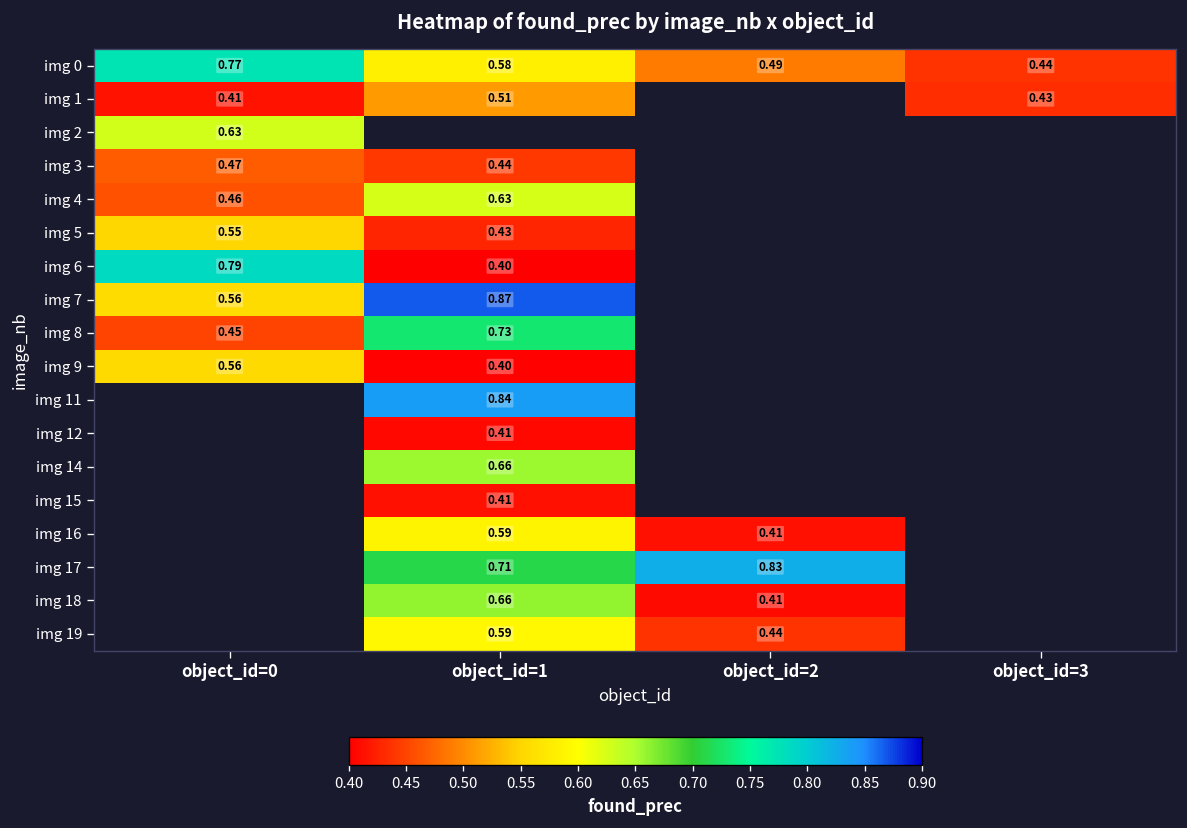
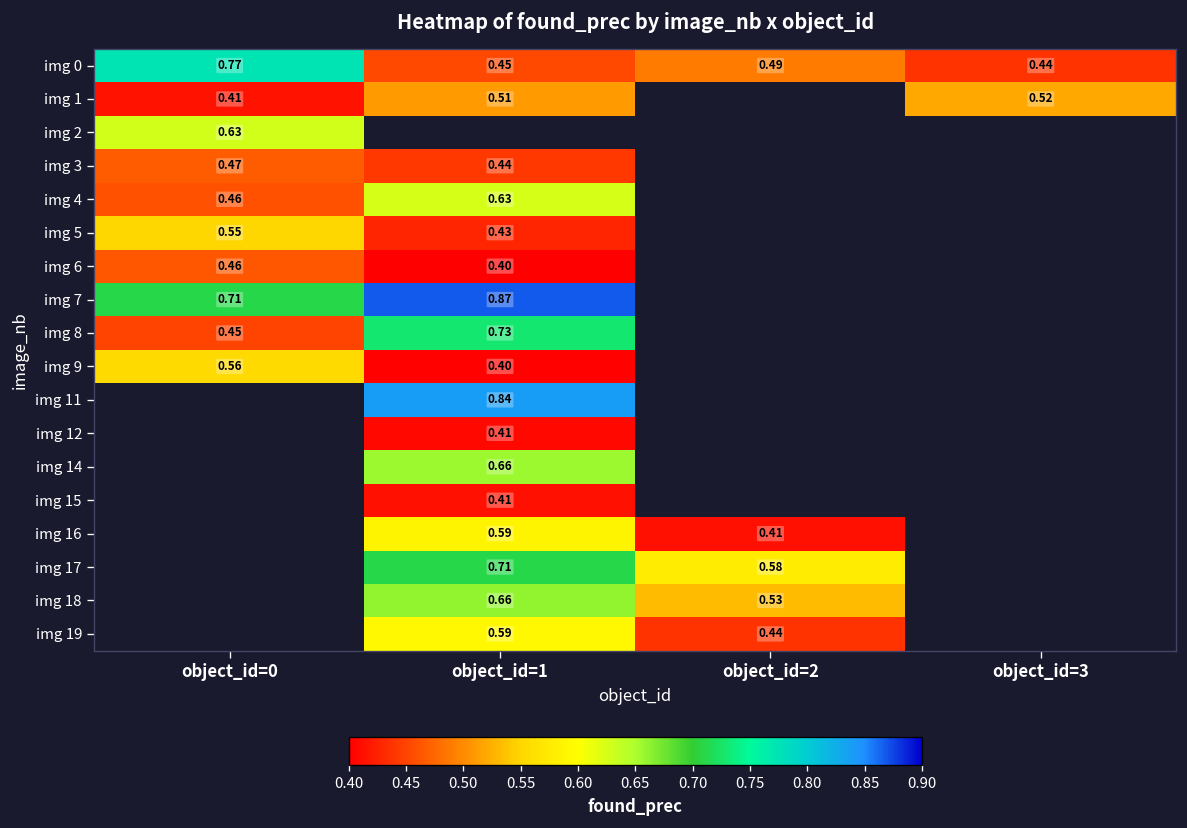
  {
    "img 0": {
-     "object_id=1": 0.58
+     "object_id=1": 0.45
    },
    "img 1": {
-     "object_id=3": 0.43
+     "object_id=3": 0.52
    },
    "img 6": {
-     "object_id=0": 0.79
+     "object_id=0": 0.46
    },
    "img 7": {
-     "object_id=0": 0.56
+     "object_id=0": 0.71
    },
    "img 17": {
-     "object_id=2": 0.83
+     "object_id=2": 0.58
    },
    "img 18": {
-     "object_id=2": 0.41
+     "object_id=2": 0.53
    }
  }
